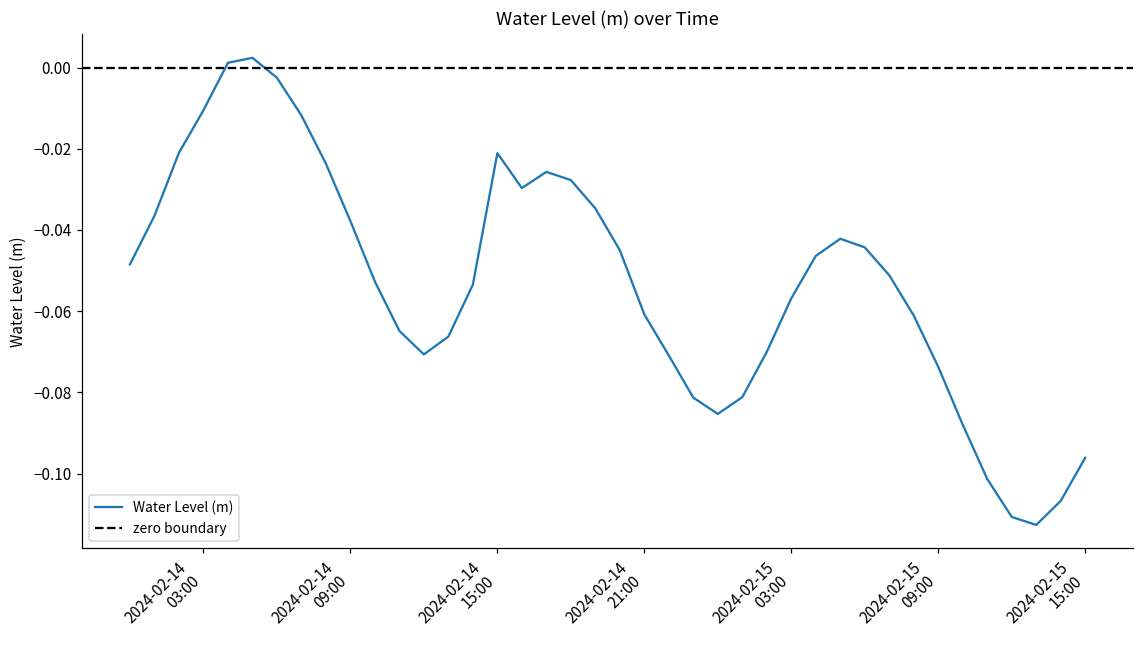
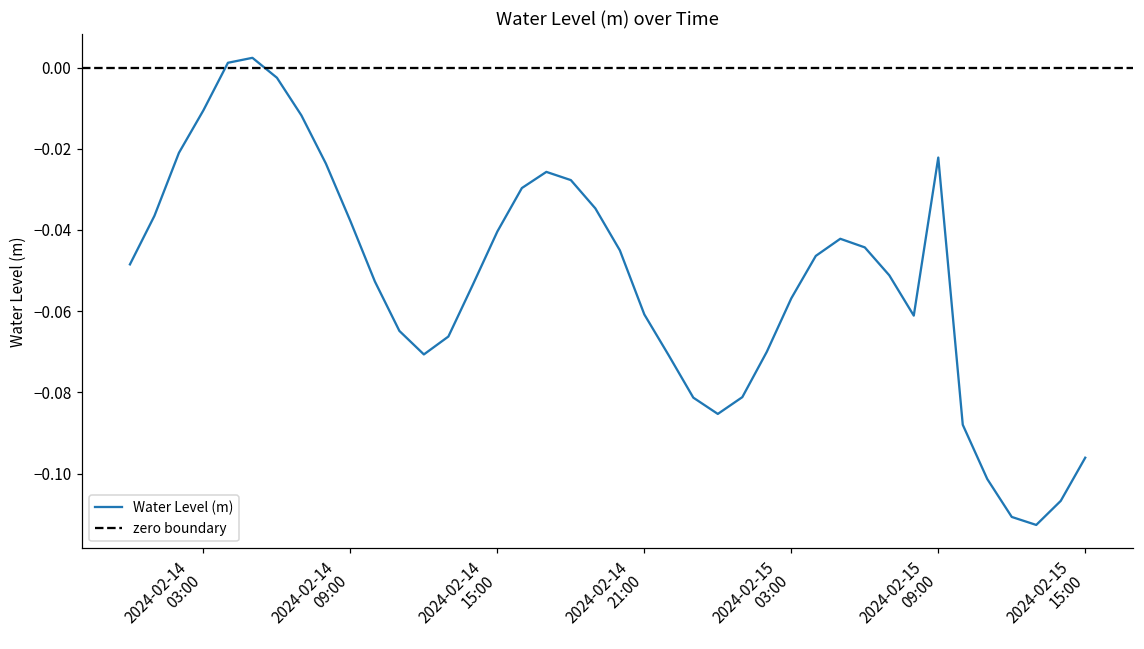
  {
    "2024-02-14 03:00": -0.011,
    "2024-02-14 09:00": -0.038,
-   "2024-02-14 15:00": -0.021,
+   "2024-02-14 15:00": -0.040,
    "2024-02-14 21:00": -0.061,
    "2024-02-15 03:00": -0.057,
-   "2024-02-15 09:00": -0.074,
+   "2024-02-15 09:00": -0.022,
    "2024-02-15 15:00": -0.096
  }
